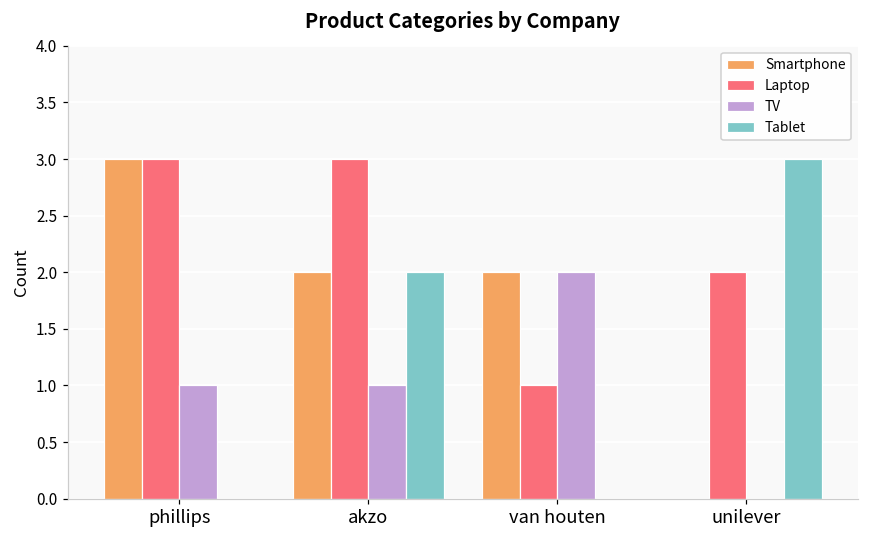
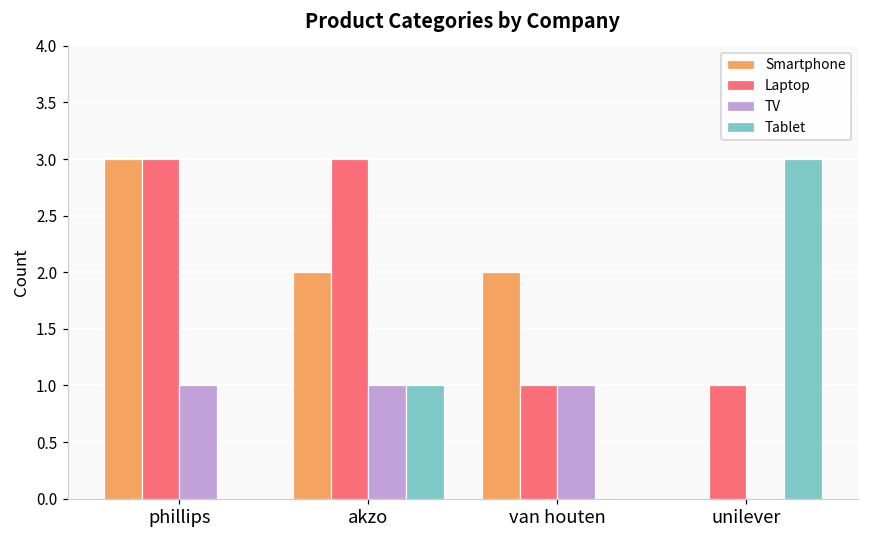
  {
    "Smartphone": {
      "phillips": 3,
      "akzo": 2,
      "van houten": 2,
      "unilever": 0
    },
    "Laptop": {
      "phillips": 3,
      "akzo": 3,
      "van houten": 1,
-     "unilever": 2
+     "unilever": 1
    },
    "TV": {
      "phillips": 1,
      "akzo": 1,
-     "van houten": 2,
+     "van houten": 1,
      "unilever": 0
    },
    "Tablet": {
      "phillips": 0,
-     "akzo": 2,
+     "akzo": 1,
      "van houten": 0,
      "unilever": 3
    }
  }
